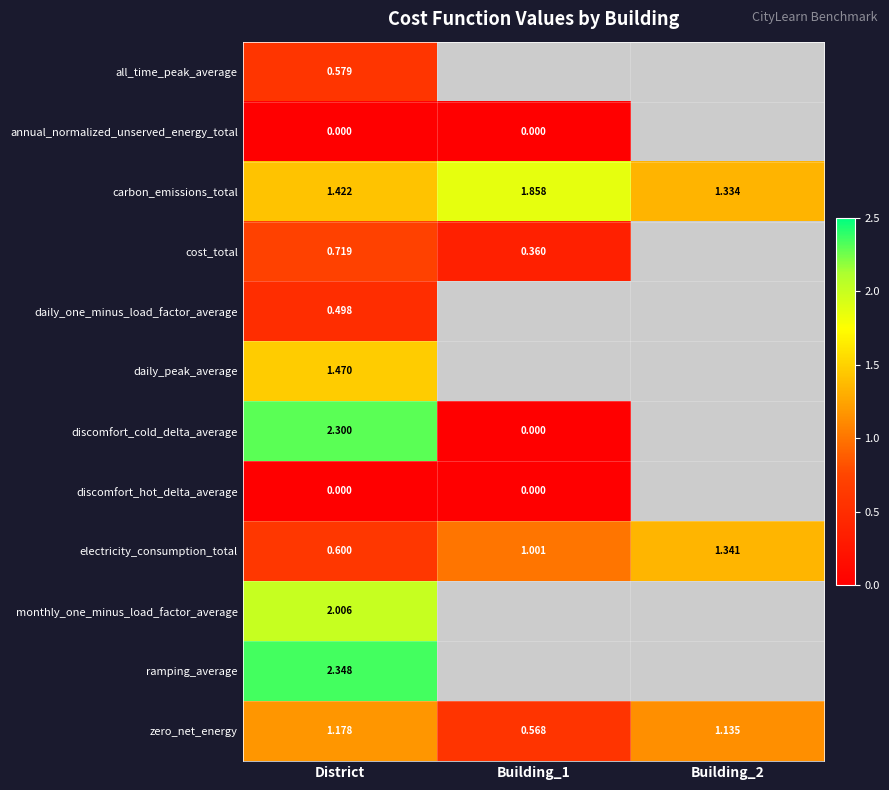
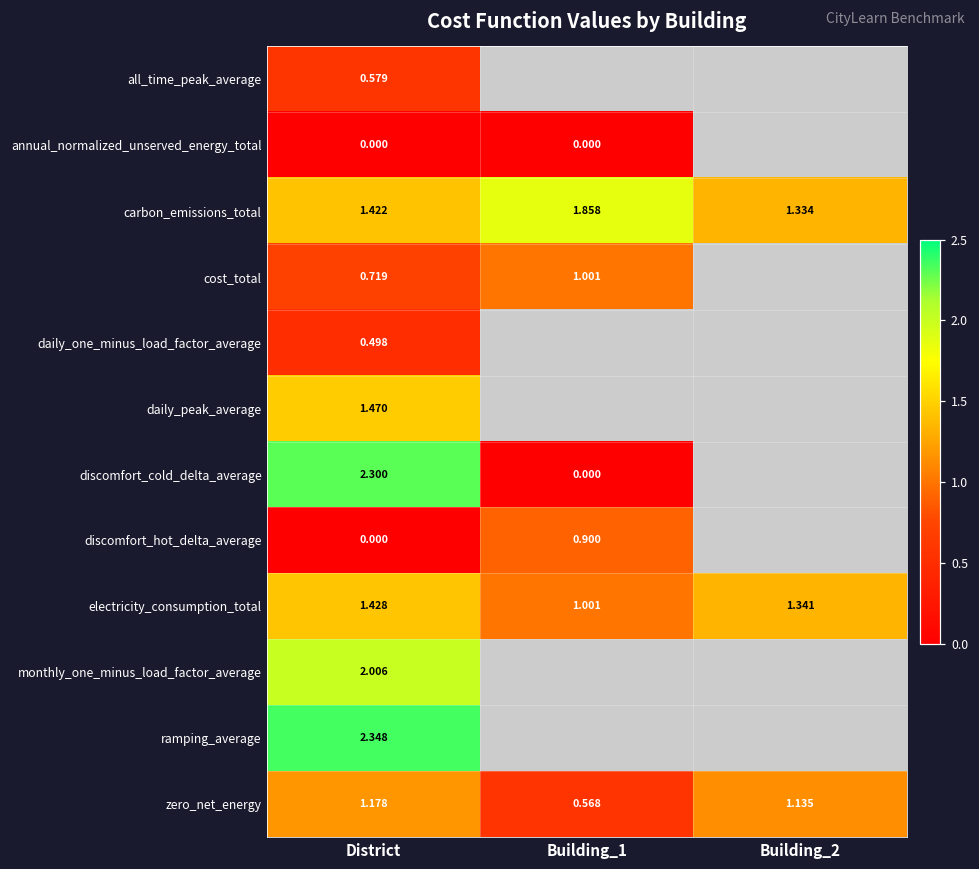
  {
    "all_time_peak_average": {
      "District": 0.579
    },
    "annual_normalized_unserved_energy_total": {
      "District": 0.000,
      "Building_1": 0.000
    },
    "carbon_emissions_total": {
      "District": 1.422,
      "Building_1": 1.858,
      "Building_2": 1.334
    },
    "cost_total": {
      "District": 0.719,
-     "Building_1": 0.360
+     "Building_1": 1.001
    },
    "daily_one_minus_load_factor_average": {
      "District": 0.498
    },
    "daily_peak_average": {
      "District": 1.470
    },
    "discomfort_cold_delta_average": {
      "District": 2.300,
      "Building_1": 0.000
    },
    "discomfort_hot_delta_average": {
      "District": 0.000,
-     "Building_1": 0.000
+     "Building_1": 0.900
    },
    "electricity_consumption_total": {
-     "District": 0.600,
+     "District": 1.428,
      "Building_1": 1.001,
      "Building_2": 1.341
    },
    "monthly_one_minus_load_factor_average": {
      "District": 2.006
    },
    "ramping_average": {
      "District": 2.348
    },
    "zero_net_energy": {
      "District": 1.178,
      "Building_1": 0.568,
      "Building_2": 1.135
    }
  }
